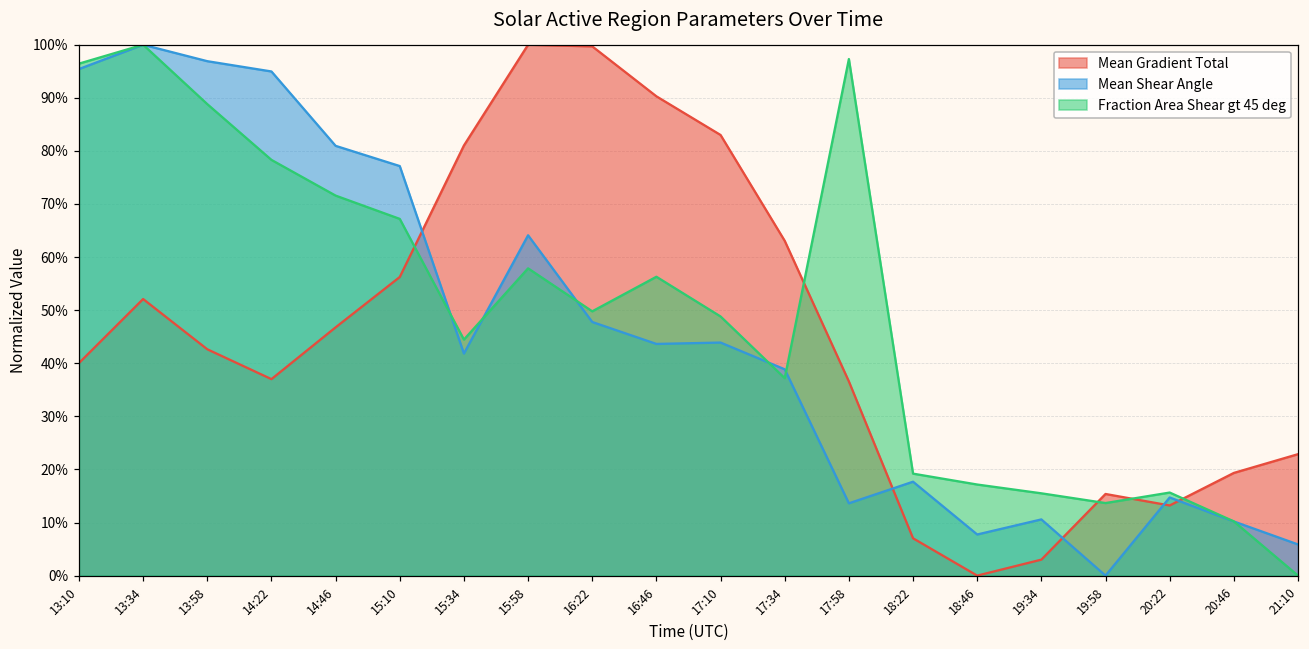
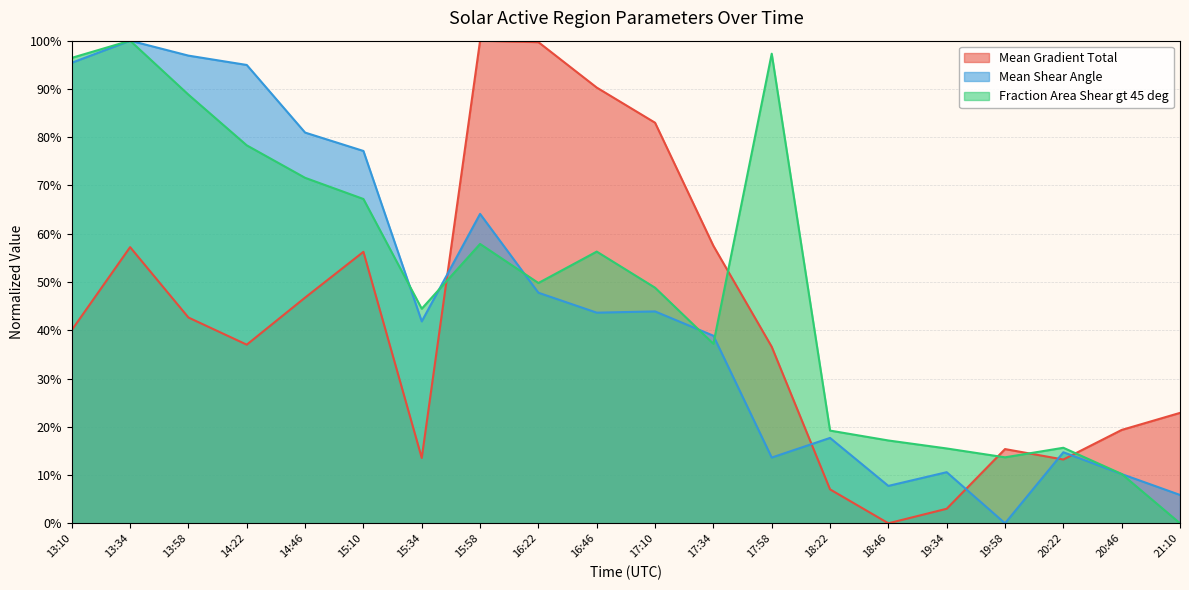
  {
    "Mean Gradient Total": {
      "13:10": "40%",
-     "13:34": "52%",
+     "13:34": "57%",
      "13:58": "43%",
      "14:22": "37%",
      "14:46": "47%",
      "15:10": "56%",
-     "15:34": "81%",
+     "15:34": "14%",
      "15:58": "100%",
      "16:22": "100%",
      "16:46": "90%",
      "17:10": "83%",
-     "17:34": "63%",
+     "17:34": "57%",
      "17:58": "37%",
      "18:22": "7%",
      "18:46": "0%",
      "19:34": "3%",
      "19:58": "15%",
      "20:22": "13%",
      "20:46": "19%",
      "21:10": "23%"
    },
    "Mean Shear Angle": {
      "13:10": "95%",
      "13:58": "97%",
      "14:22": "95%",
      "14:46": "81%",
      "15:10": "77%",
      "15:34": "42%",
      "15:58": "64%",
      "16:22": "48%",
      "16:46": "44%",
      "17:10": "44%",
      "17:34": "39%",
      "17:58": "14%",
      "18:22": "18%",
      "18:46": "8%",
      "19:34": "11%",
      "19:58": "0%",
      "20:22": "15%",
      "21:10": "6%"
    },
    "Fraction Area Shear gt 45 deg": {
      "13:10": "96%",
      "13:58": "89%",
      "14:22": "78%",
      "14:46": "72%",
      "15:10": "67%",
      "15:34": "44%",
      "15:58": "58%",
      "16:22": "50%",
      "16:46": "56%",
      "17:10": "49%",
      "17:34": "37%",
      "17:58": "97%",
      "18:22": "19%",
      "18:46": "17%",
      "19:34": "16%",
      "19:58": "14%",
      "20:22": "16%",
      "21:10": "0%"
    }
  }
